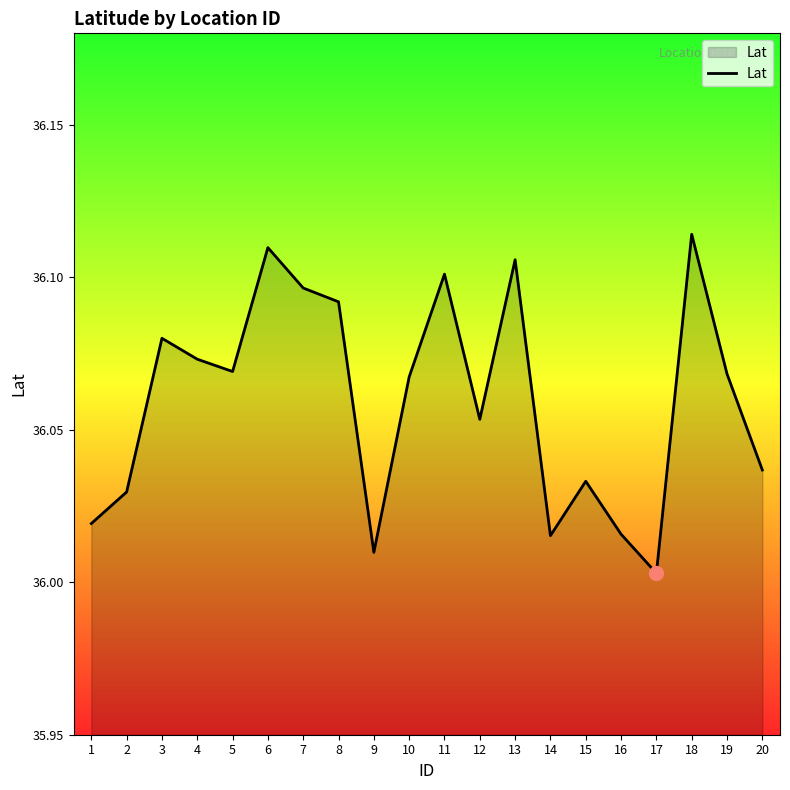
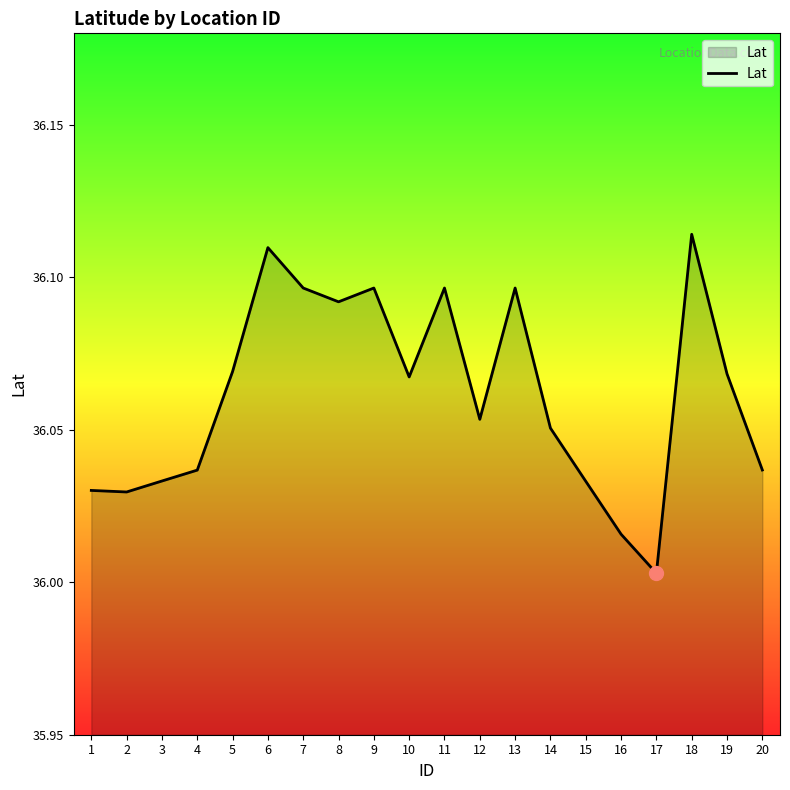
  {
    "Lat": {
-     "1": 36.019,
+     "1": 36.030,
      "2": 36.030,
-     "3": 36.080,
-     "4": 36.073,
+     "3": 36.033,
+     "4": 36.037,
      "5": 36.069,
      "6": 36.110,
      "7": 36.096,
      "8": 36.092,
-     "9": 36.010,
+     "9": 36.096,
      "10": 36.067,
-     "11": 36.101,
+     "11": 36.096,
      "12": 36.053,
-     "13": 36.106,
-     "14": 36.015,
+     "13": 36.096,
+     "14": 36.051,
      "15": 36.033,
      "16": 36.016,
      "18": 36.114,
      "19": 36.068,
      "20": 36.037
    }
  }
